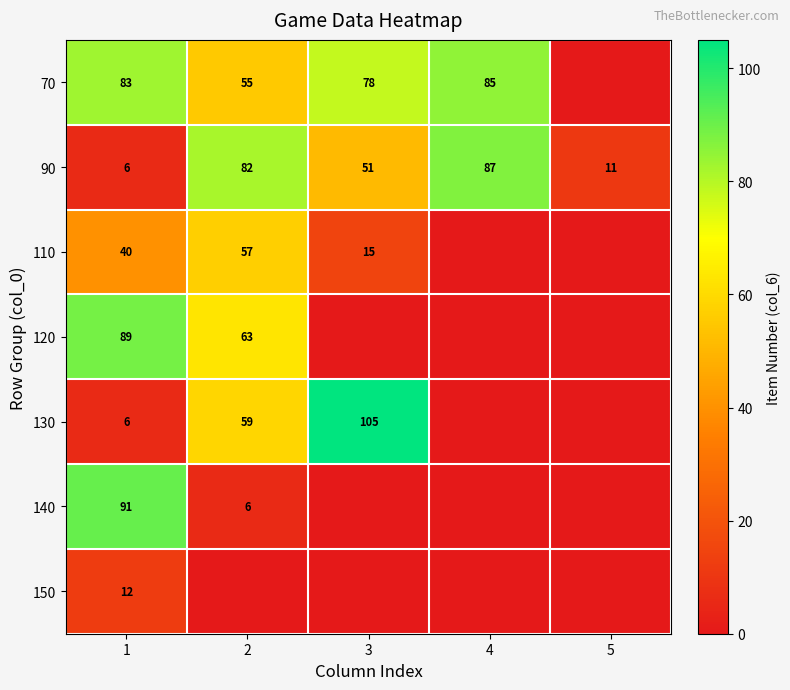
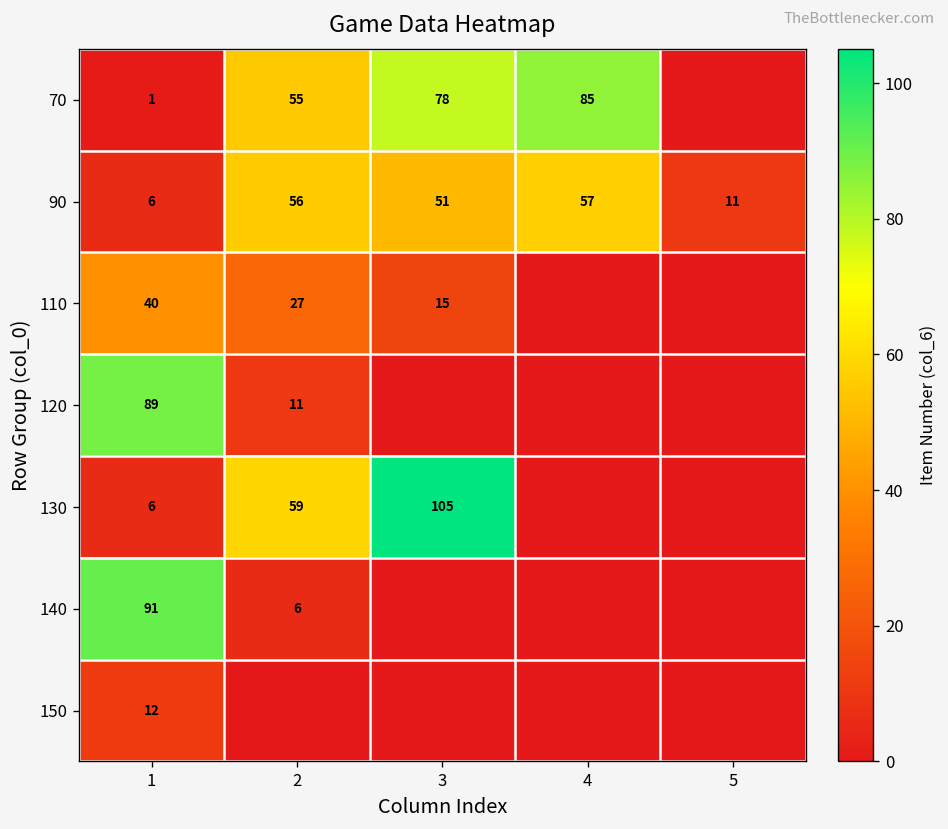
  {
    "70": {
-     "1": 83,
+     "1": 1,
      "2": 55,
      "3": 78,
      "4": 85
    },
    "90": {
      "1": 6,
-     "2": 82,
+     "2": 56,
      "3": 51,
-     "4": 87,
+     "4": 57,
      "5": 11
    },
    "110": {
      "1": 40,
-     "2": 57,
+     "2": 27,
      "3": 15
    },
    "120": {
      "1": 89,
-     "2": 63
+     "2": 11
    },
    "130": {
      "1": 6,
      "2": 59,
      "3": 105
    },
    "140": {
      "1": 91,
      "2": 6
    },
    "150": {
      "1": 12
    }
  }
